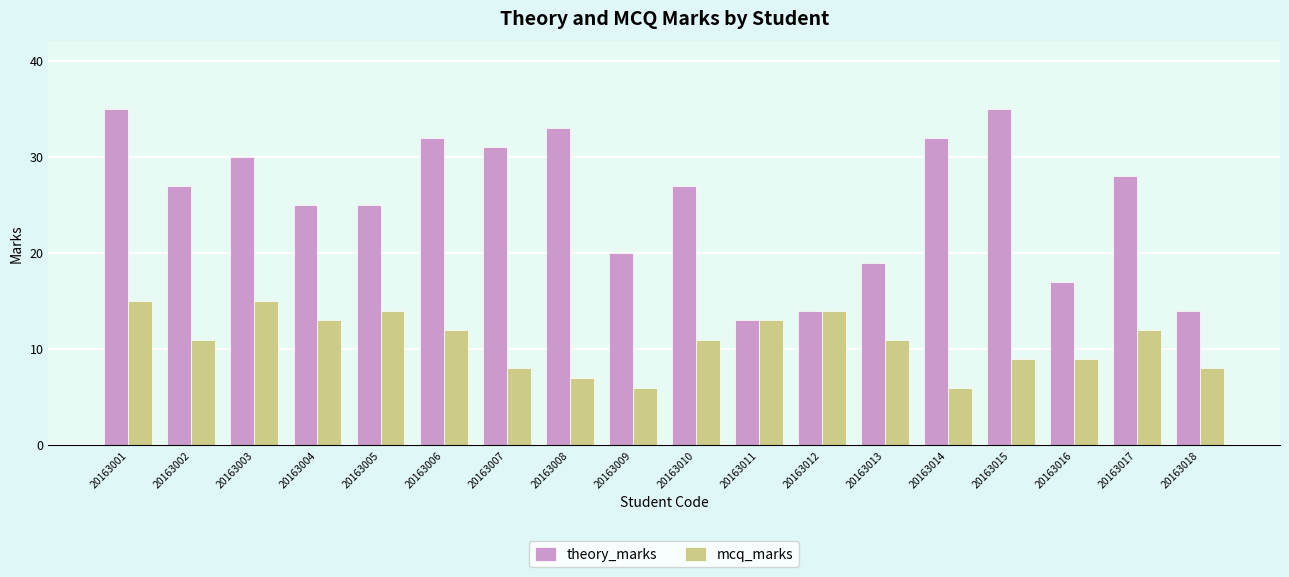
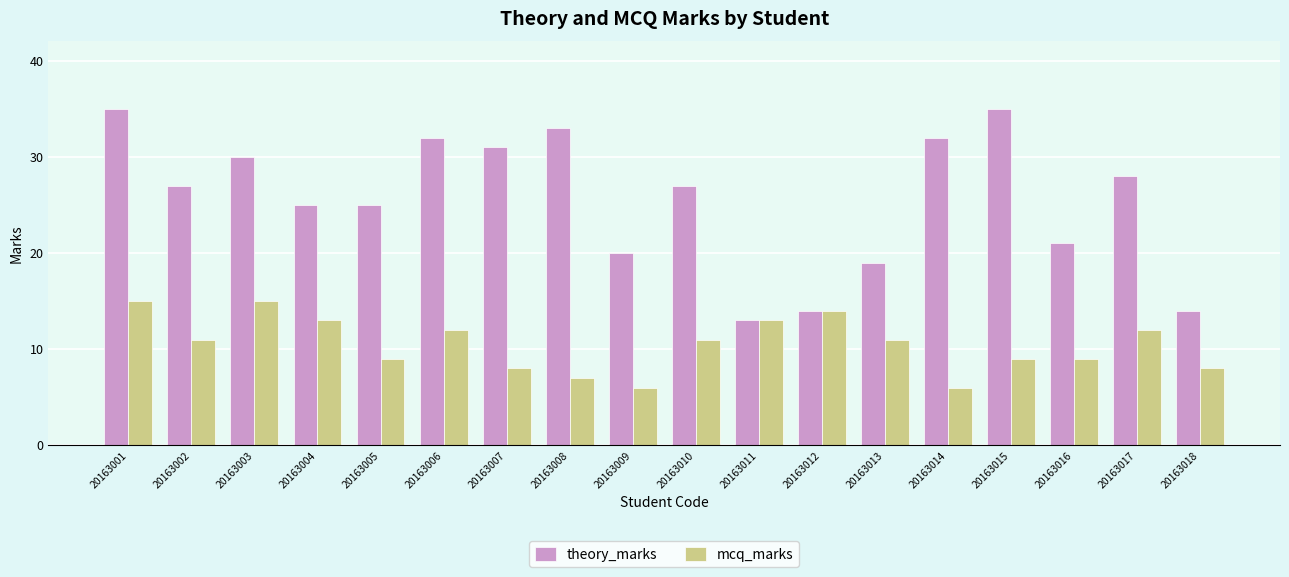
  {
    "theory_marks": {
      "20163001": 35,
      "20163002": 27,
      "20163003": 30,
      "20163004": 25,
      "20163005": 25,
      "20163006": 32,
      "20163007": 31,
      "20163008": 33,
      "20163009": 20,
      "20163010": 27,
      "20163011": 13,
      "20163012": 14,
      "20163013": 19,
      "20163014": 32,
      "20163015": 35,
-     "20163016": 17,
+     "20163016": 21,
      "20163017": 28,
      "20163018": 14
    },
    "mcq_marks": {
      "20163001": 15,
      "20163002": 11,
      "20163003": 15,
      "20163004": 13,
-     "20163005": 14,
+     "20163005": 9,
      "20163006": 12,
      "20163007": 8,
      "20163008": 7,
      "20163009": 6,
      "20163010": 11,
      "20163011": 13,
      "20163012": 14,
      "20163013": 11,
      "20163014": 6,
      "20163015": 9,
      "20163016": 9,
      "20163017": 12,
      "20163018": 8
    }
  }
